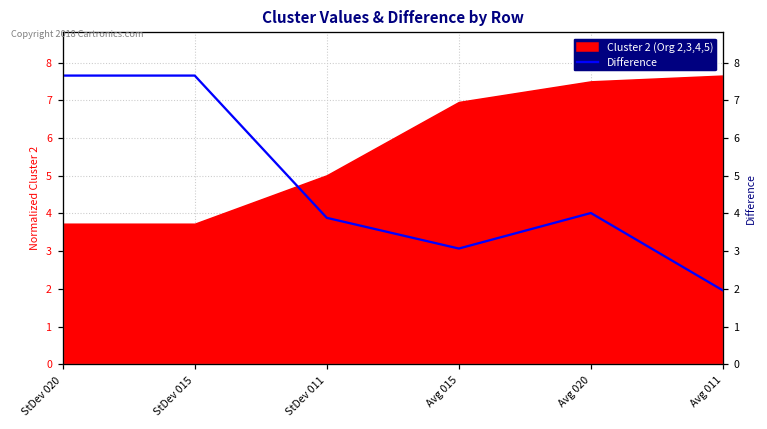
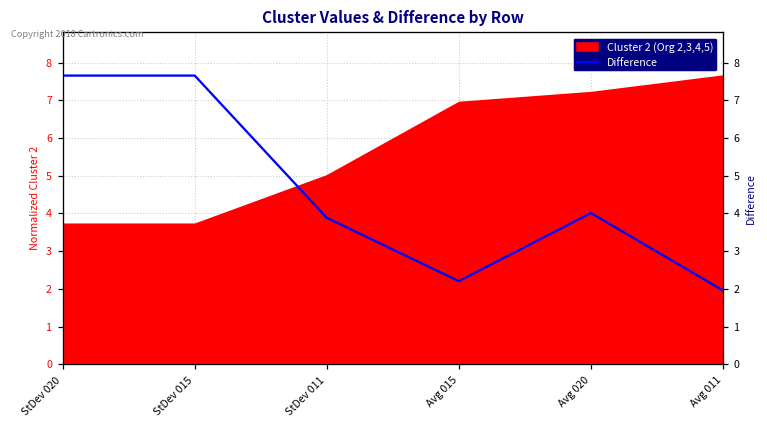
  {
    "Difference": {
      "StDev 020": 7.7,
      "StDev 015": 7.7,
      "StDev 011": 3.9,
-     "Avg 015": 3.1,
+     "Avg 015": 2.2,
      "Avg 020": 4.0,
      "Avg 011": 2.0
    },
    "Cluster 2 (Org 2,3,4,5)": {
      "StDev 020": 3.7,
      "StDev 015": 3.7,
      "StDev 011": 5.0,
      "Avg 015": 7.0,
-     "Avg 020": 7.5,
+     "Avg 020": 7.2,
      "Avg 011": 7.7
    }
  }
